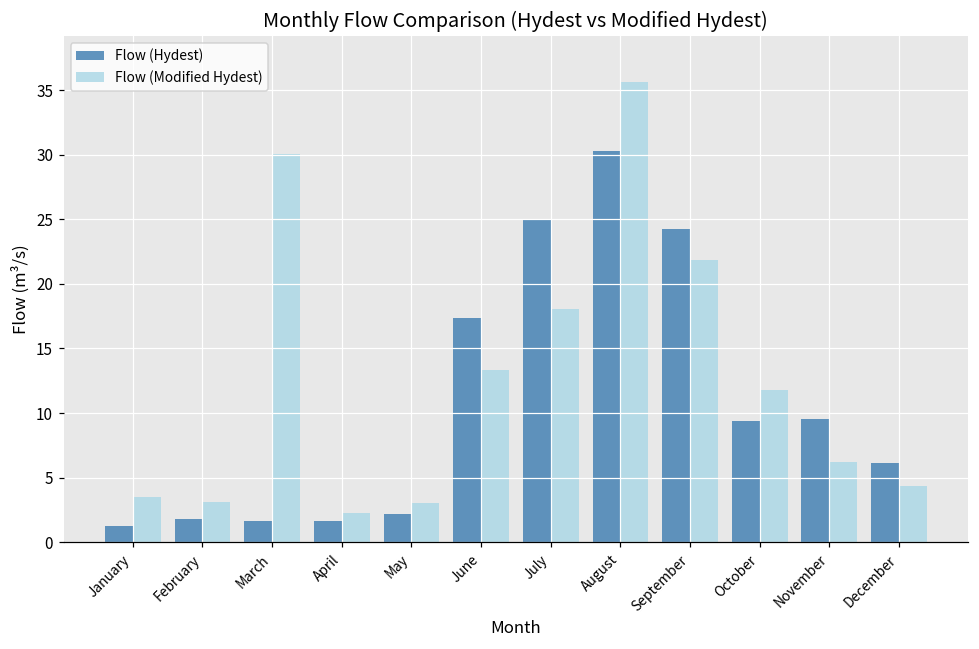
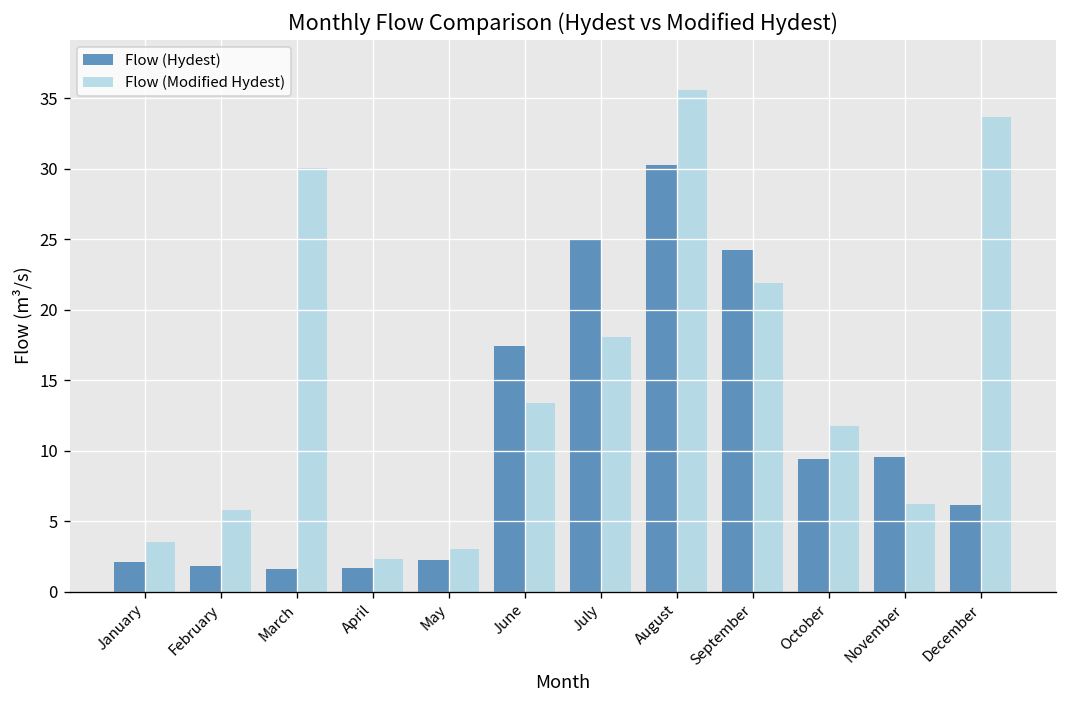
  {
    "Flow (Hydest)": {
-     "January": 1.3,
+     "January": 2.1,
      "February": 1.8,
      "March": 1.6,
      "April": 1.6,
      "May": 2.2,
      "June": 17.4,
      "July": 25.0,
      "August": 30.3,
      "September": 24.3,
      "October": 9.4,
      "November": 9.6,
      "December": 6.2
    },
    "Flow (Modified Hydest)": {
      "January": 3.5,
-     "February": 3.1,
+     "February": 5.8,
      "March": 30.1,
      "April": 2.3,
      "May": 3.0,
      "June": 13.4,
      "July": 18.0,
      "August": 35.6,
      "September": 21.9,
      "October": 11.7,
      "November": 6.2,
-     "December": 4.4
+     "December": 33.7
    }
  }
